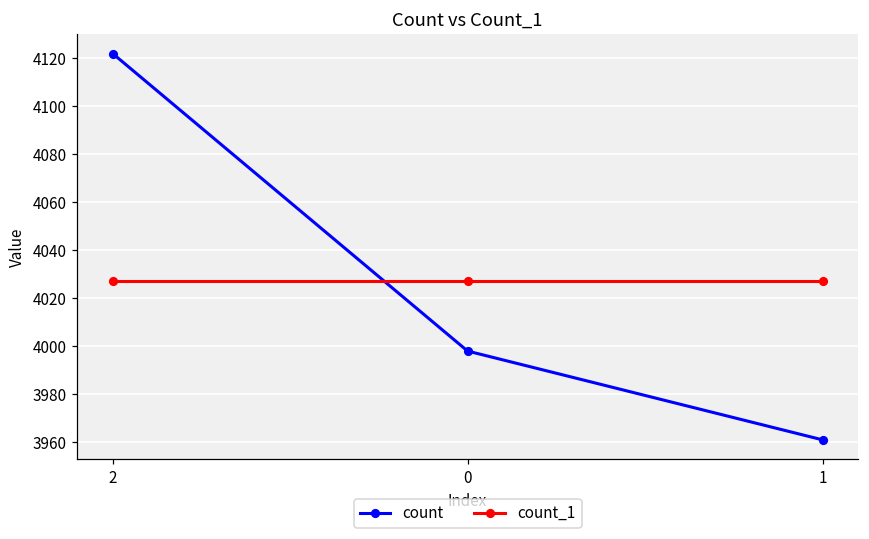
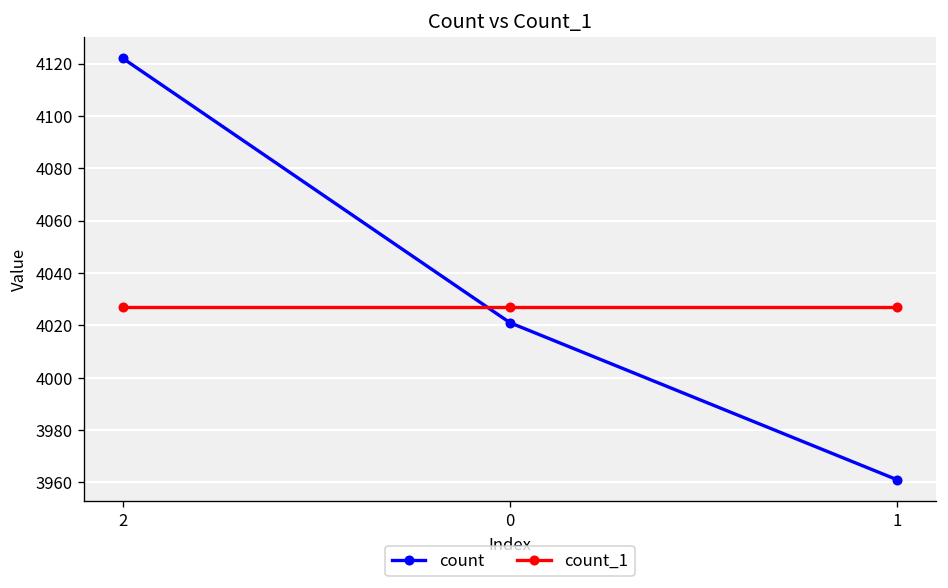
  {
    "count": {
      "2": 4122,
-     "0": 3998,
+     "0": 4021,
      "1": 3961
    },
    "count_1": {
      "2": 4027,
      "0": 4027,
      "1": 4027
    }
  }
